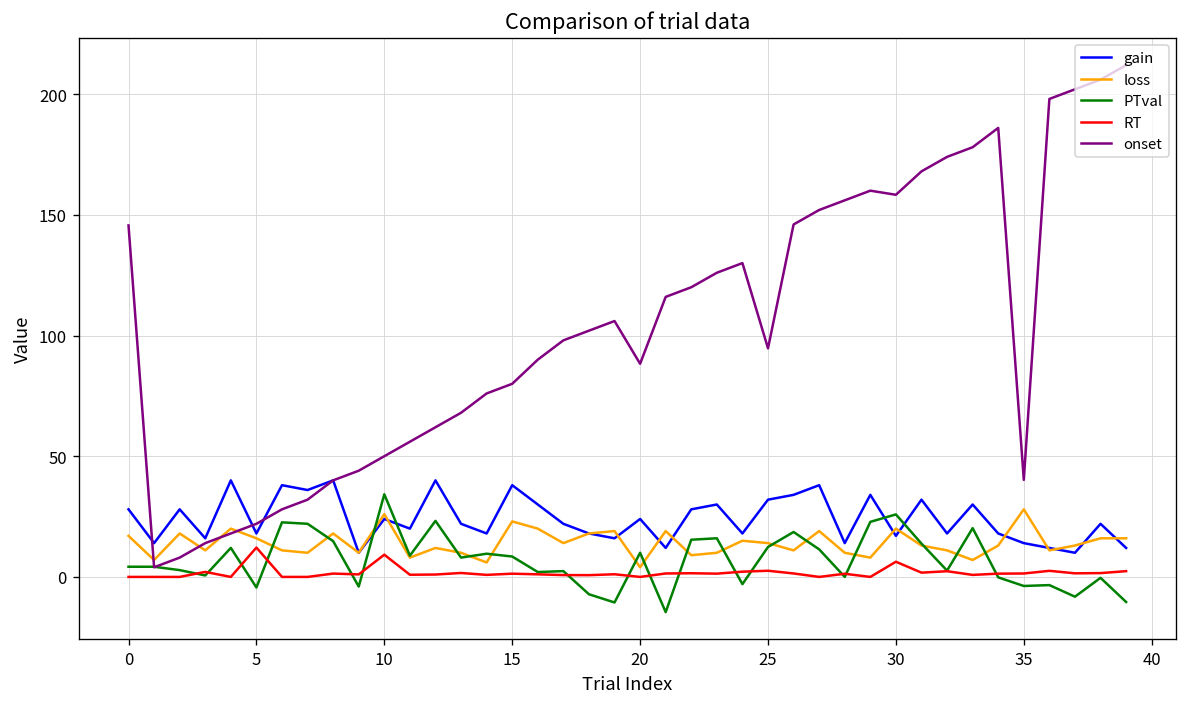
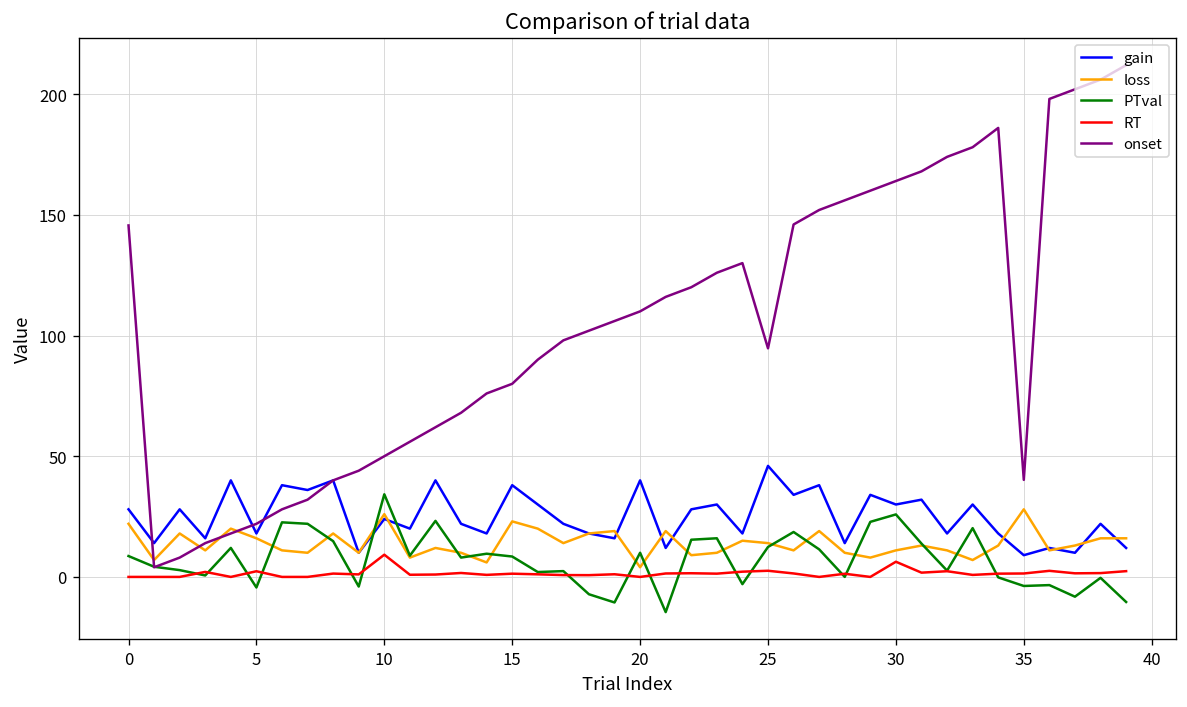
  {
    "gain": {
      "0": 28,
      "5": 18,
      "10": 24,
      "15": 38,
-     "20": 24,
-     "25": 32,
-     "30": 17,
-     "35": 14
+     "20": 40,
+     "25": 46,
+     "30": 30,
+     "35": 9
    },
    "loss": {
-     "0": 17,
+     "0": 22,
      "5": 16,
      "10": 26,
      "15": 23,
      "20": 4,
      "25": 14,
-     "30": 20,
+     "30": 11,
      "35": 28
    },
    "PTval": {
-     "0": 4,
+     "0": 9,
      "5": -4,
      "10": 34,
      "15": 8,
      "20": 10,
      "25": 12,
      "30": 26,
      "35": -4
    },
    "RT": {
      "0": 0,
-     "5": 12,
+     "5": 2,
      "10": 9,
      "15": 1,
      "20": 0,
      "25": 3,
      "30": 6,
      "35": 1
    },
    "onset": {
      "0": 146,
      "5": 22,
      "10": 50,
      "15": 80,
-     "20": 88,
+     "20": 110,
      "25": 95,
-     "30": 158,
+     "30": 164,
      "35": 40
    }
  }
